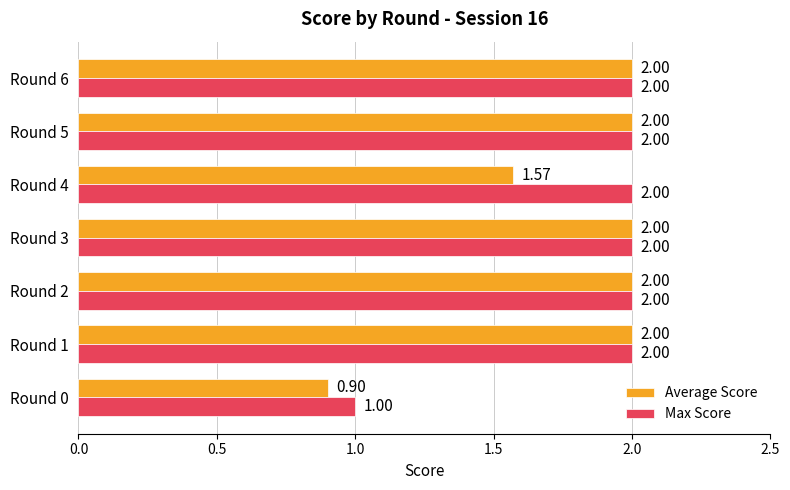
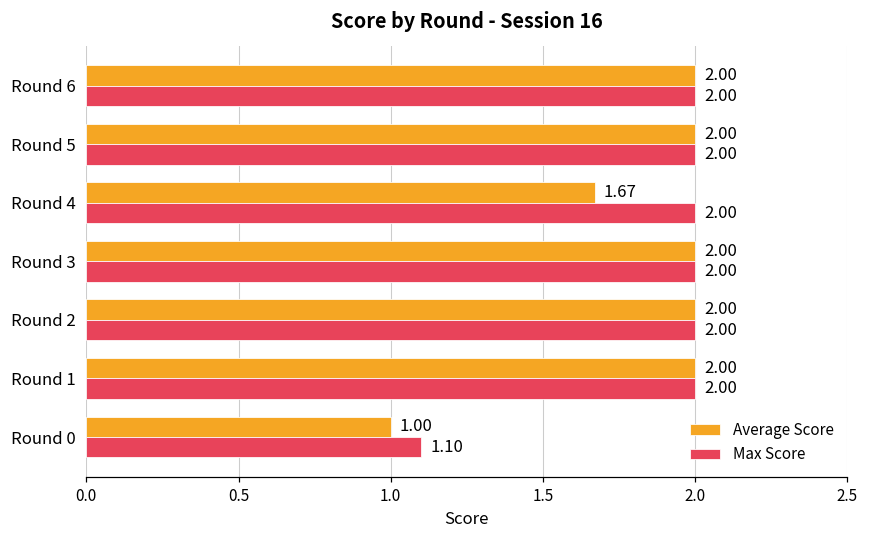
  {
    "Average Score": {
      "Round 6": 2.00,
      "Round 5": 2.00,
-     "Round 4": 1.57,
+     "Round 4": 1.67,
      "Round 3": 2.00,
      "Round 2": 2.00,
      "Round 1": 2.00,
-     "Round 0": 0.90
+     "Round 0": 1.00
    },
    "Max Score": {
      "Round 6": 2.00,
      "Round 5": 2.00,
      "Round 4": 2.00,
      "Round 3": 2.00,
      "Round 2": 2.00,
      "Round 1": 2.00,
-     "Round 0": 1.00
+     "Round 0": 1.10
    }
  }
